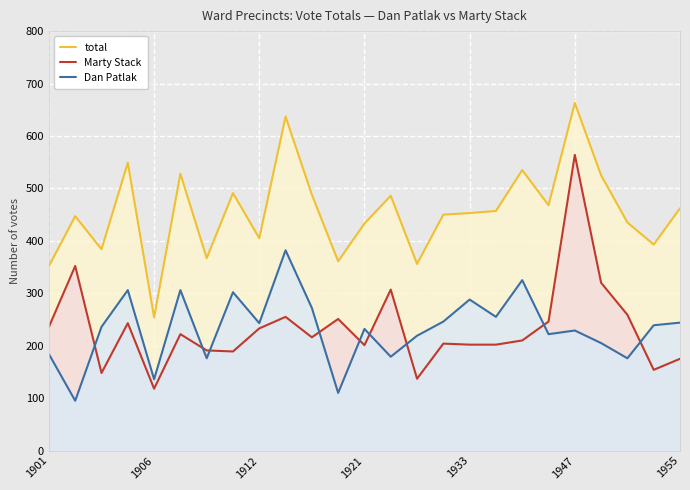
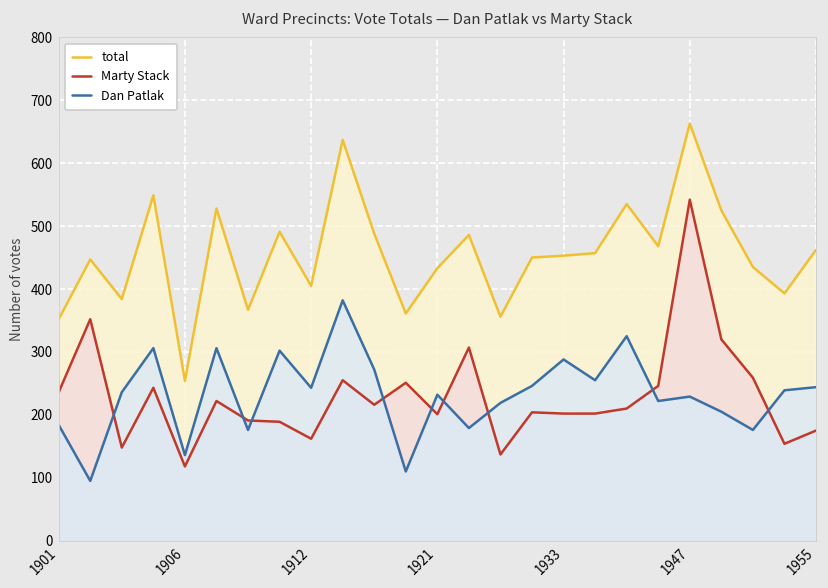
  {
    "total": {
      "1901": 350,
      "1906": 250,
      "1912": 410,
      "1921": 430,
      "1933": 450,
      "1947": 660,
      "1955": 460
    },
    "Marty Stack": {
      "1901": 240,
      "1906": 120,
-     "1912": 230,
+     "1912": 160,
      "1921": 200,
      "1933": 200,
-     "1947": 560,
+     "1947": 540,
      "1955": 180
    },
    "Dan Patlak": {
      "1901": 180,
      "1906": 140,
      "1912": 240,
      "1921": 230,
      "1933": 290,
      "1947": 230,
      "1955": 240
    }
  }
